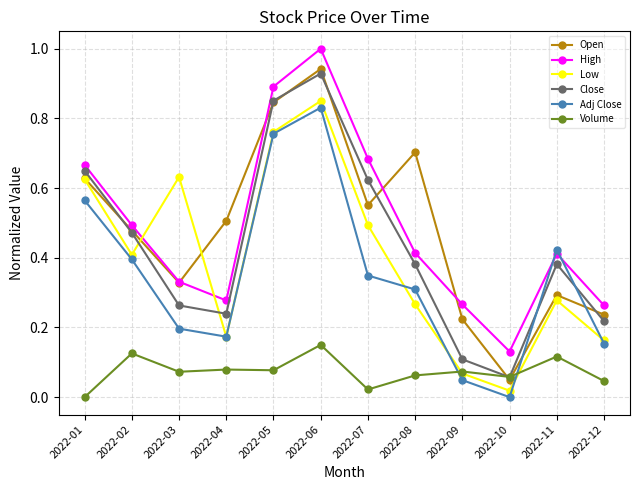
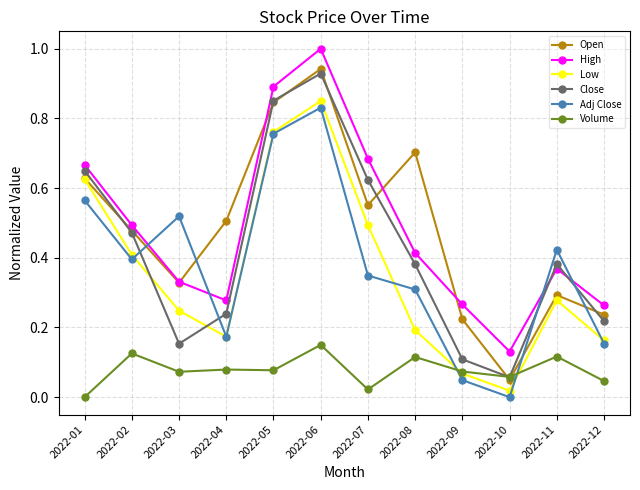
  {
    "Open": {
      "2022-04": 0.51,
      "2022-06": 0.94,
      "2022-07": 0.55,
      "2022-08": 0.70,
      "2022-09": 0.22,
      "2022-11": 0.29,
      "2022-12": 0.24
    },
    "High": {
      "2022-01": 0.67,
      "2022-02": 0.49,
      "2022-04": 0.28,
      "2022-05": 0.89,
      "2022-06": 1.00,
      "2022-07": 0.68,
      "2022-08": 0.41,
      "2022-09": 0.27,
      "2022-10": 0.13,
-     "2022-11": 0.41,
+     "2022-11": 0.37,
      "2022-12": 0.26
    },
    "Low": {
      "2022-02": 0.41,
-     "2022-03": 0.63,
+     "2022-03": 0.25,
      "2022-06": 0.85,
      "2022-07": 0.49,
-     "2022-08": 0.27,
+     "2022-08": 0.19,
      "2022-10": 0.02,
      "2022-11": 0.28,
      "2022-12": 0.16
    },
    "Close": {
      "2022-01": 0.65,
-     "2022-03": 0.26,
+     "2022-03": 0.15,
      "2022-04": 0.24,
      "2022-06": 0.93,
      "2022-07": 0.62,
      "2022-08": 0.38,
      "2022-09": 0.11,
      "2022-11": 0.38,
      "2022-12": 0.22
    },
    "Adj Close": {
      "2022-01": 0.56,
      "2022-02": 0.40,
-     "2022-03": 0.20,
+     "2022-03": 0.52,
      "2022-06": 0.83,
      "2022-07": 0.35,
      "2022-08": 0.31,
      "2022-09": 0.05,
      "2022-10": 0.00,
      "2022-11": 0.42,
      "2022-12": 0.15
    },
    "Volume": {
      "2022-01": 0.00,
      "2022-02": 0.13,
      "2022-03": 0.07,
      "2022-04": 0.08,
      "2022-05": 0.08,
      "2022-06": 0.15,
      "2022-07": 0.02,
-     "2022-08": 0.06,
+     "2022-08": 0.12,
      "2022-11": 0.12,
      "2022-12": 0.05
    }
  }
